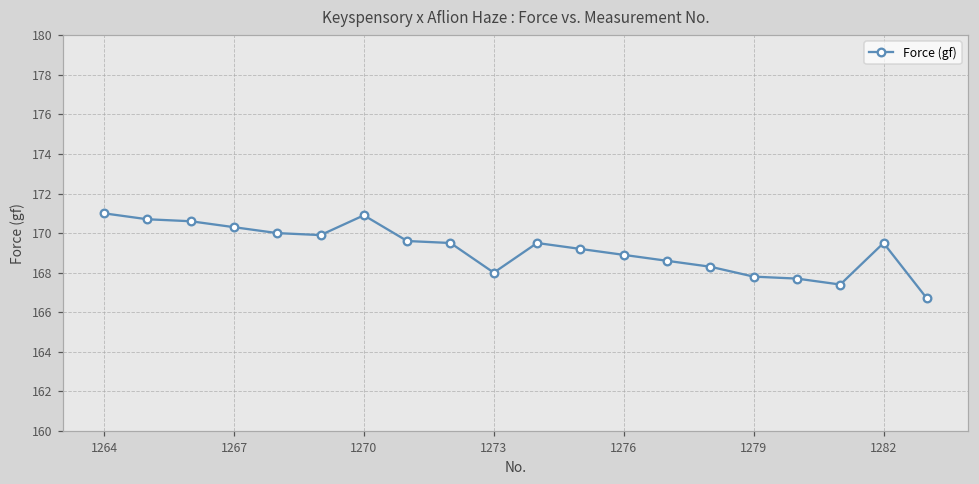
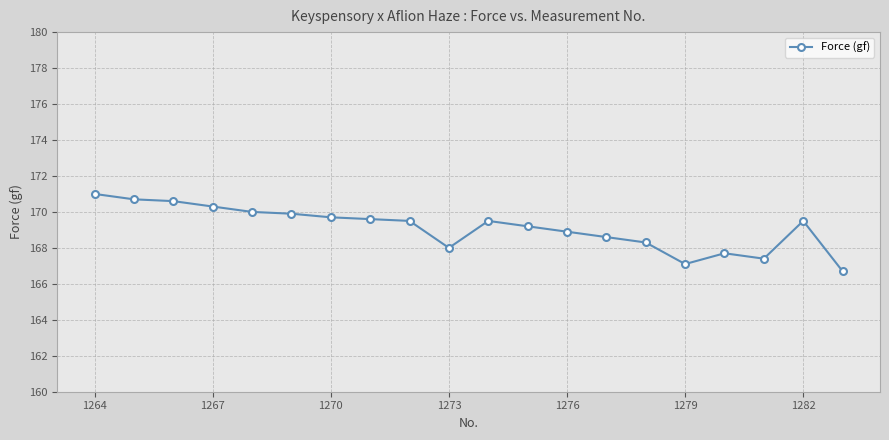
  {
    "1264": 171.0,
    "1267": 170.3,
-   "1270": 170.9,
+   "1270": 169.7,
    "1273": 168.0,
    "1276": 168.9,
-   "1279": 167.8,
+   "1279": 167.1,
    "1282": 169.5
  }
